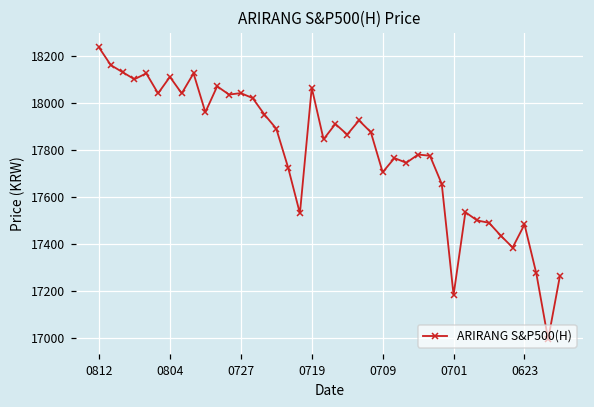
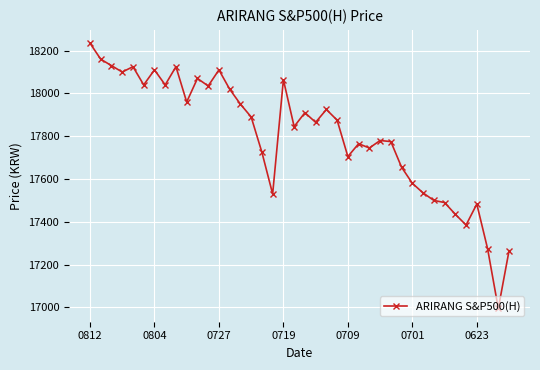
  {
    "0812": 18240,
    "0804": 18110,
-   "0727": 18040,
+   "0727": 18110,
    "0719": 18060,
    "0709": 17710,
-   "0701": 17180,
+   "0701": 17580,
    "0623": 17480
  }
